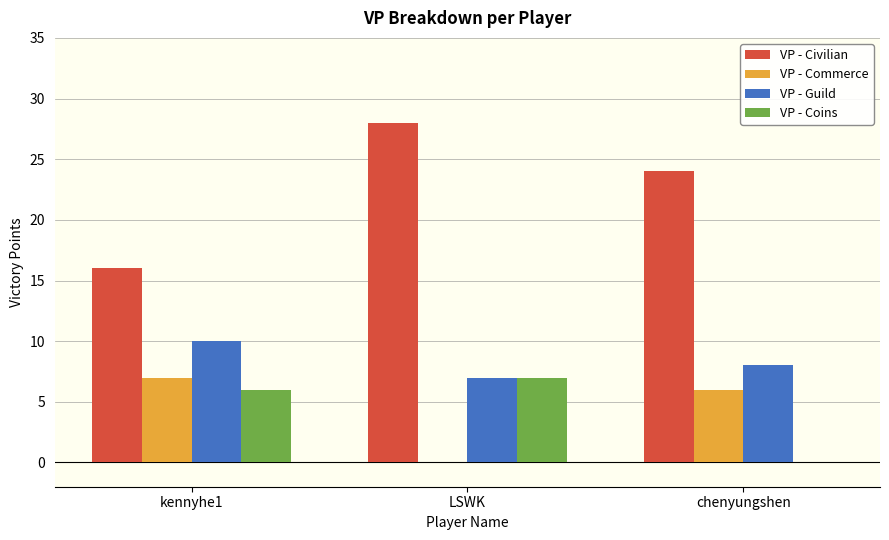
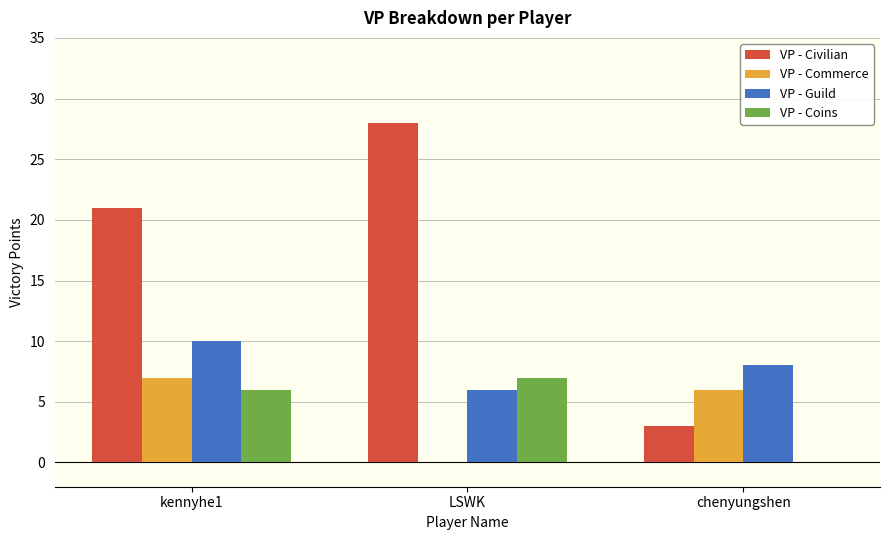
  {
    "VP - Civilian": {
-     "kennyhe1": 16,
+     "kennyhe1": 21,
      "LSWK": 28,
-     "chenyungshen": 24
+     "chenyungshen": 3
    },
    "VP - Commerce": {
      "kennyhe1": 7,
      "LSWK": 0,
      "chenyungshen": 6
    },
    "VP - Guild": {
      "kennyhe1": 10,
-     "LSWK": 7,
+     "LSWK": 6,
      "chenyungshen": 8
    },
    "VP - Coins": {
      "kennyhe1": 6,
      "LSWK": 7,
      "chenyungshen": 0
    }
  }
